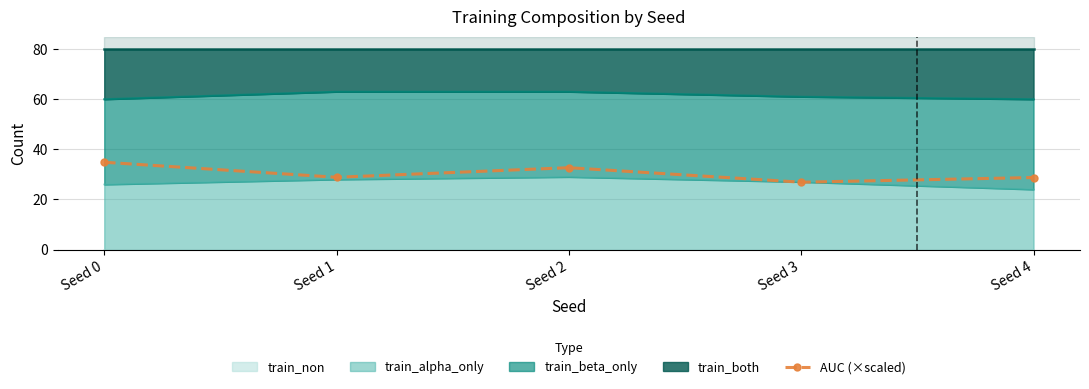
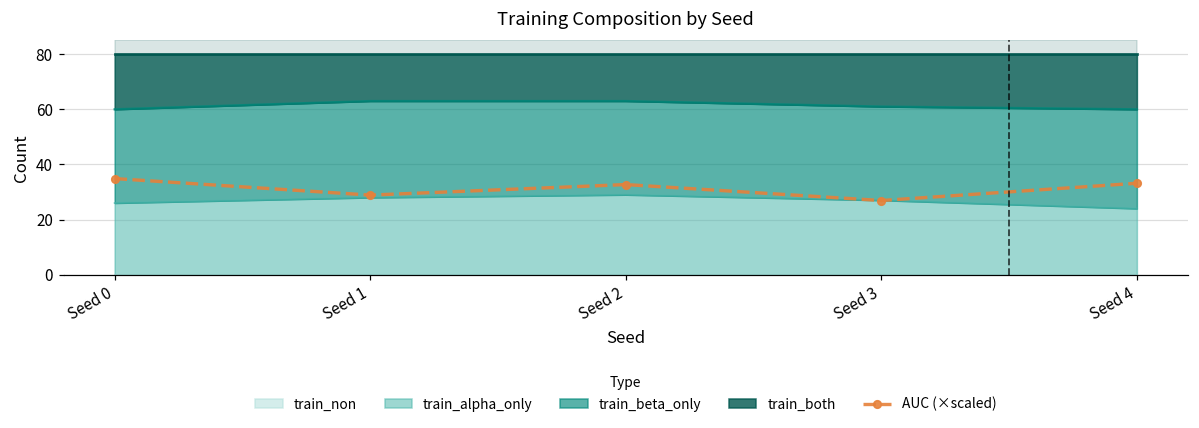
  {
    "train_alpha_only": {
      "Seed 0": 26,
      "Seed 2": 29,
      "Seed 4": 24
    },
    "train_beta_only": {
      "Seed 0": 60,
      "Seed 1": 63,
      "Seed 2": 63,
      "Seed 3": 61,
      "Seed 4": 60
    },
    "AUC (×scaled)": {
      "Seed 0": 35,
      "Seed 2": 33,
-     "Seed 4": 29
+     "Seed 4": 33
    }
  }
